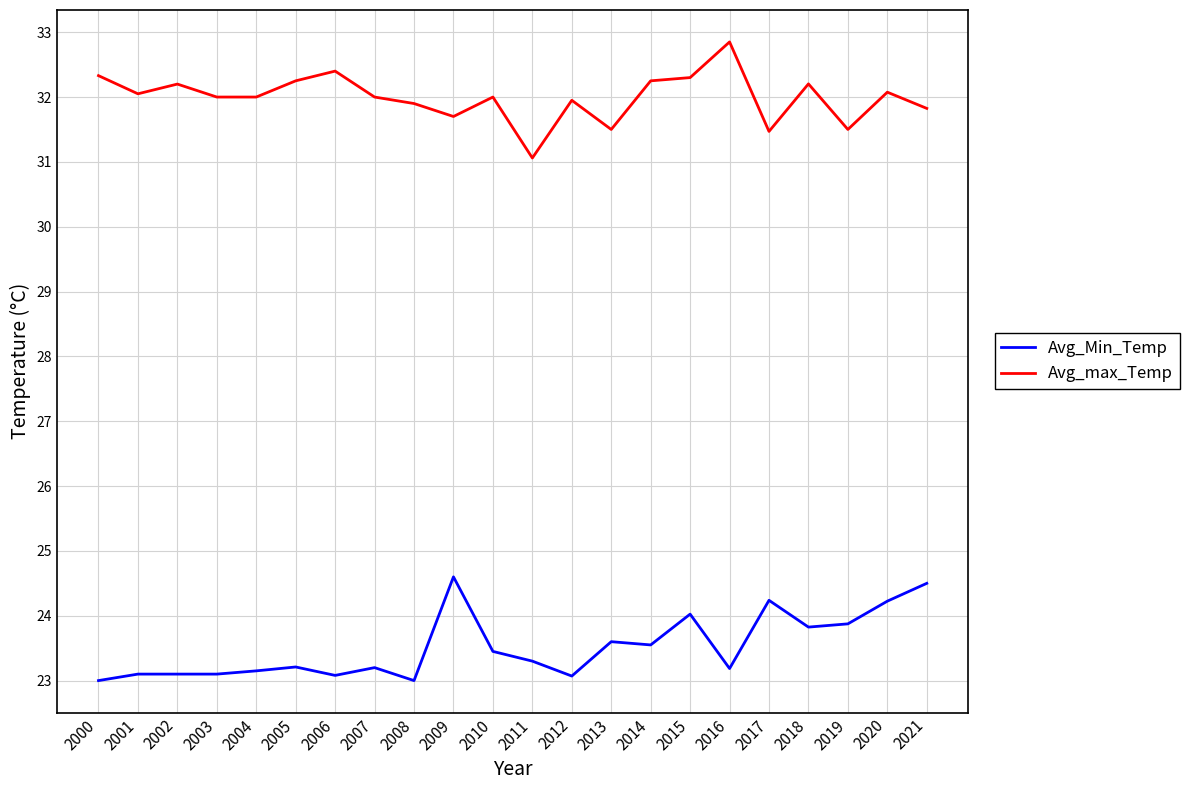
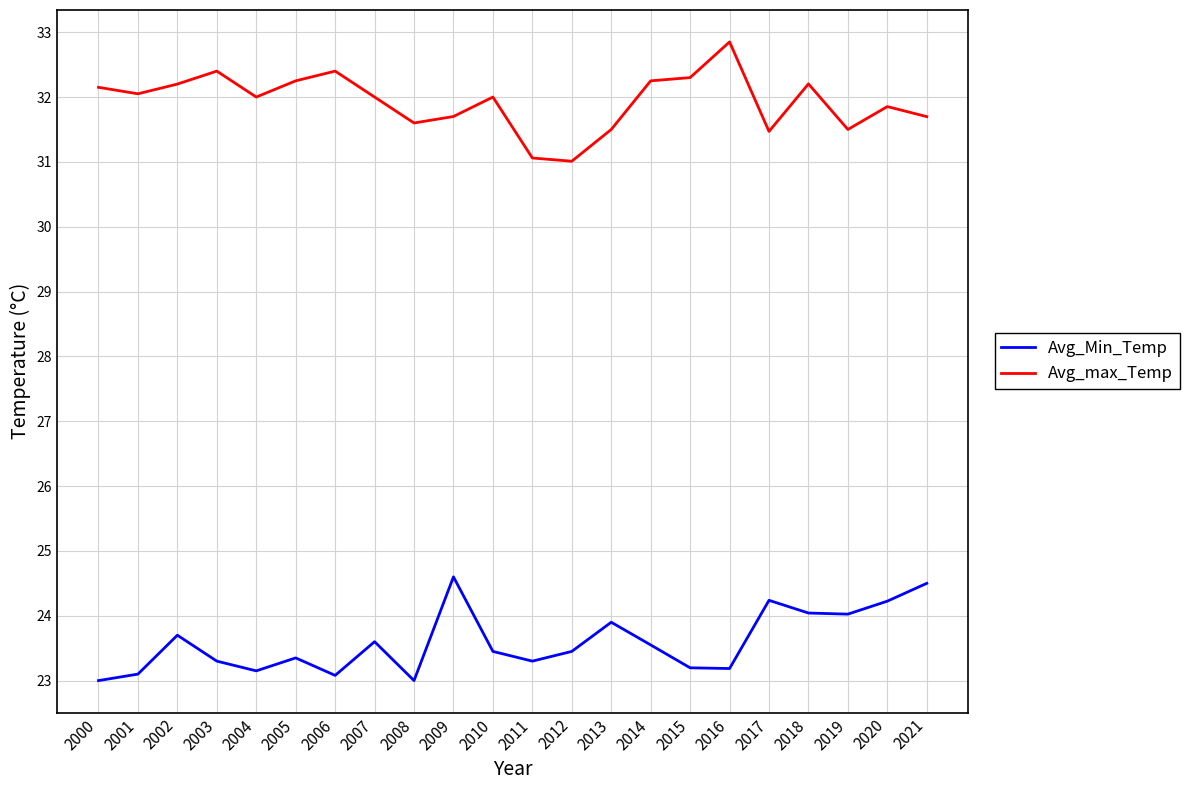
  {
    "Avg_Min_Temp": {
      "2000": 23.0,
      "2001": 23.1,
-     "2002": 23.1,
-     "2003": 23.1,
+     "2002": 23.7,
+     "2003": 23.3,
      "2004": 23.2,
-     "2005": 23.2,
+     "2005": 23.4,
      "2006": 23.1,
-     "2007": 23.2,
+     "2007": 23.6,
      "2008": 23.0,
      "2009": 24.6,
      "2010": 23.5,
      "2011": 23.3,
-     "2012": 23.1,
-     "2013": 23.6,
+     "2012": 23.5,
+     "2013": 23.9,
      "2014": 23.6,
-     "2015": 24.0,
+     "2015": 23.2,
      "2016": 23.2,
      "2017": 24.2,
-     "2018": 23.8,
-     "2019": 23.9,
+     "2018": 24.0,
+     "2019": 24.0,
      "2020": 24.2,
      "2021": 24.5
    },
    "Avg_max_Temp": {
-     "2000": 32.3,
+     "2000": 32.2,
      "2001": 32.1,
      "2002": 32.2,
-     "2003": 32.0,
+     "2003": 32.4,
      "2004": 32.0,
      "2005": 32.3,
      "2006": 32.4,
      "2007": 32.0,
-     "2008": 31.9,
+     "2008": 31.6,
      "2009": 31.7,
      "2010": 32.0,
      "2011": 31.1,
-     "2012": 32.0,
+     "2012": 31.0,
      "2013": 31.5,
      "2014": 32.3,
      "2015": 32.3,
      "2016": 32.9,
      "2017": 31.5,
      "2018": 32.2,
      "2019": 31.5,
-     "2020": 32.1,
-     "2021": 31.8
+     "2020": 31.9,
+     "2021": 31.7
    }
  }
